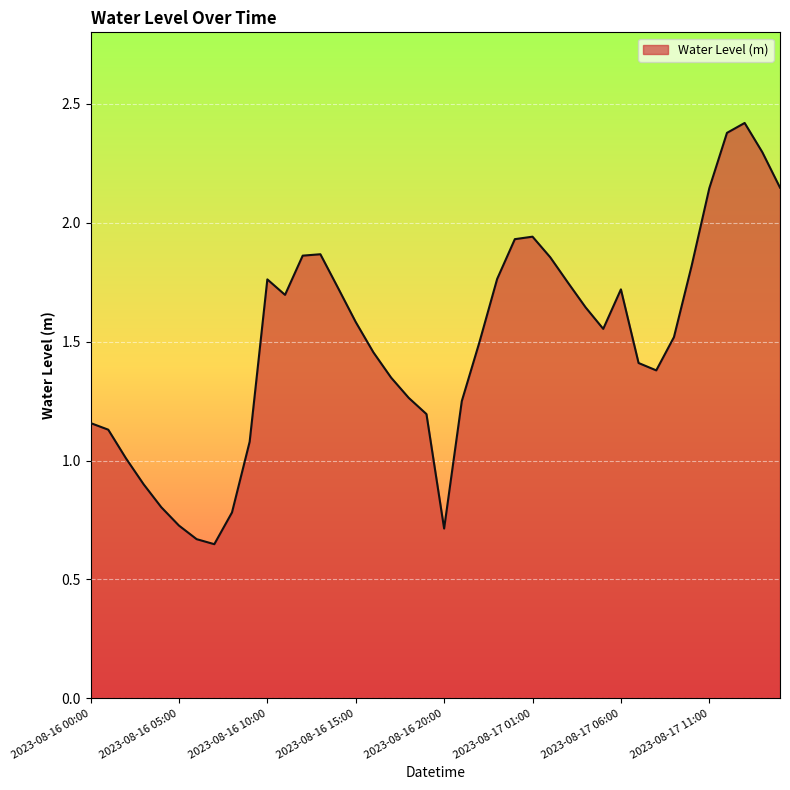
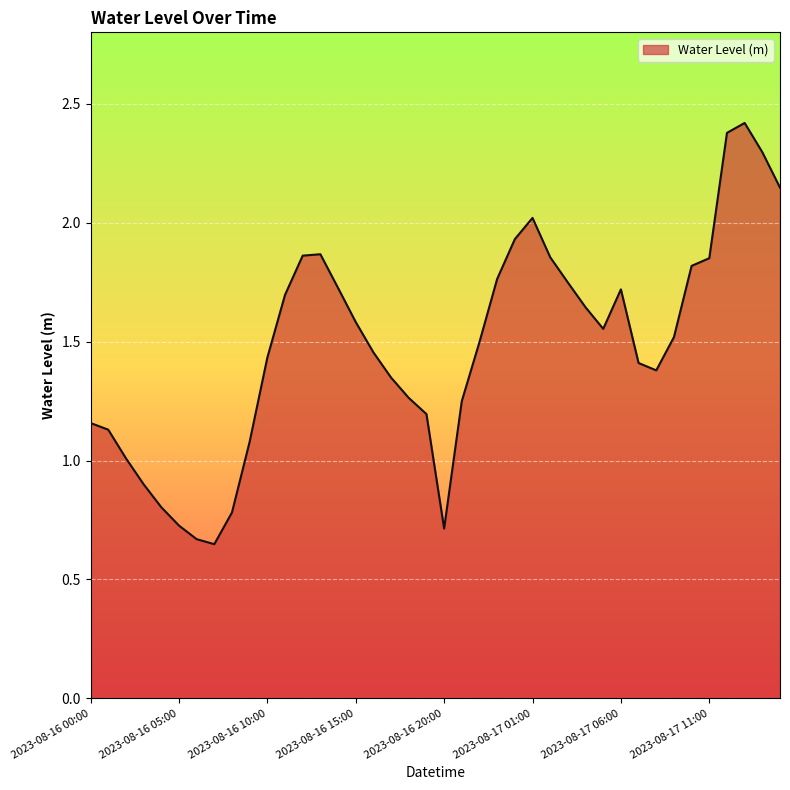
  {
    "2023-08-16 00:00": 1.16,
    "2023-08-16 05:00": 0.73,
-   "2023-08-16 10:00": 1.76,
+   "2023-08-16 10:00": 1.43,
    "2023-08-16 15:00": 1.58,
    "2023-08-16 20:00": 0.71,
-   "2023-08-17 01:00": 1.94,
+   "2023-08-17 01:00": 2.02,
    "2023-08-17 06:00": 1.72,
-   "2023-08-17 11:00": 2.14
+   "2023-08-17 11:00": 1.85
  }
